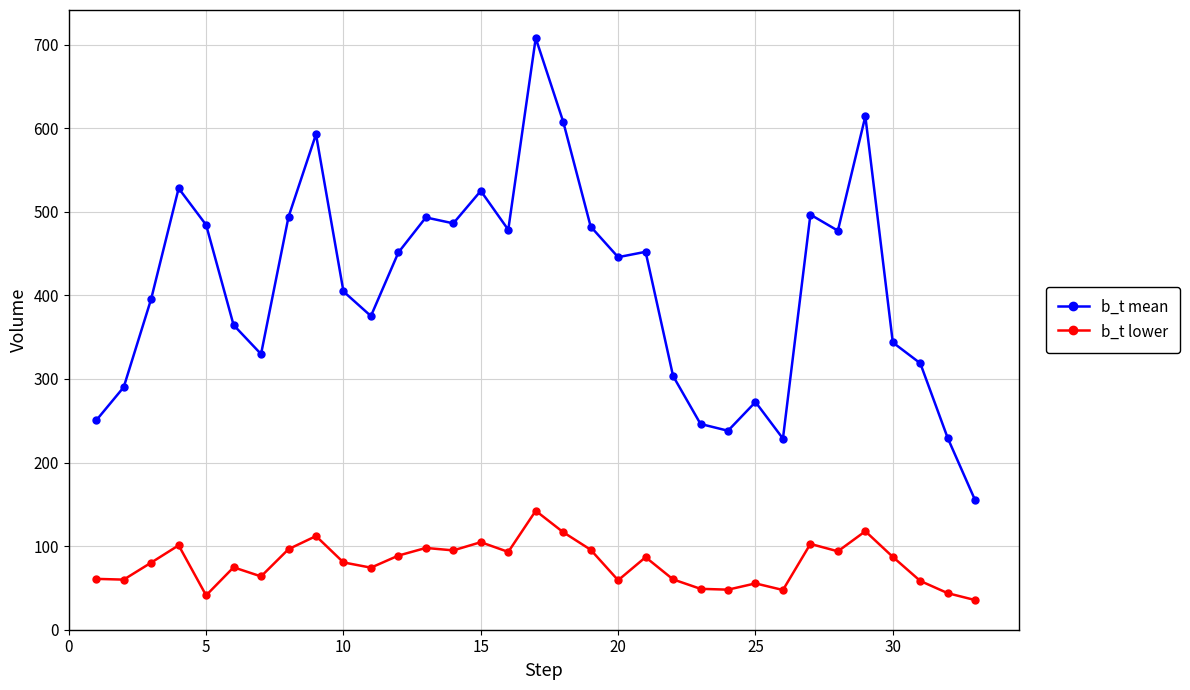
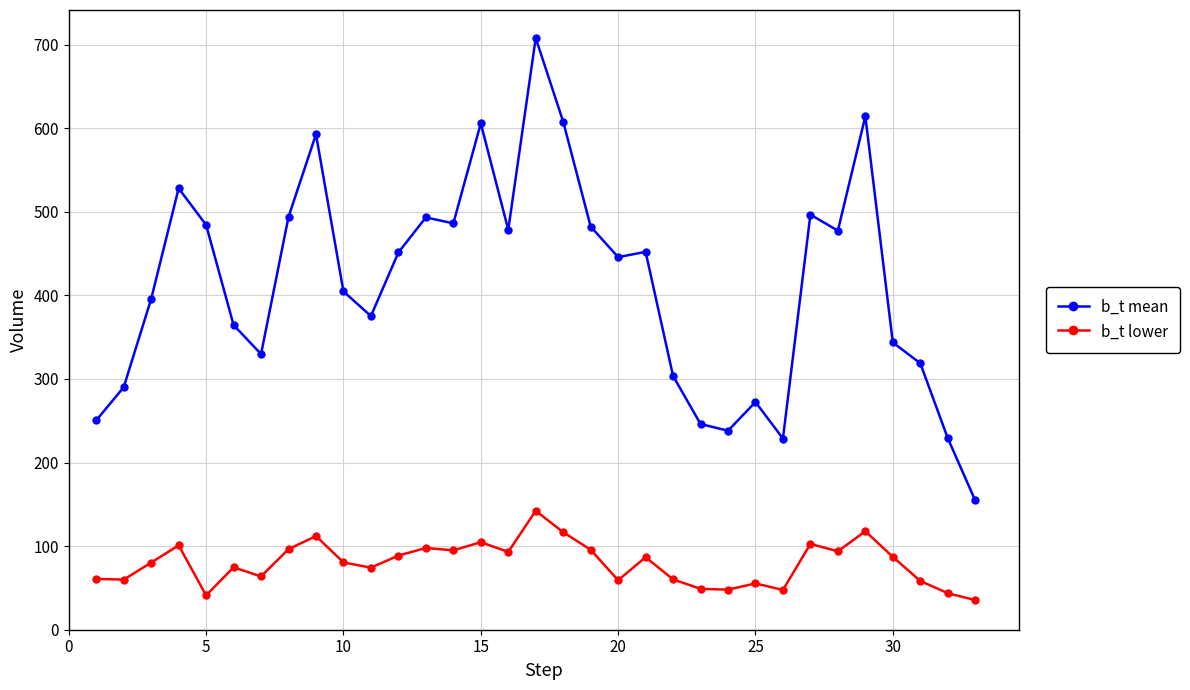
  {
    "b_t mean": {
      "5": 480,
      "10": 400,
-     "15": 530,
+     "15": 610,
      "20": 450,
      "25": 270,
      "30": 340
    },
    "b_t lower": {
      "5": 40,
      "10": 80,
      "15": 100,
      "20": 60,
      "25": 60,
      "30": 90
    }
  }
